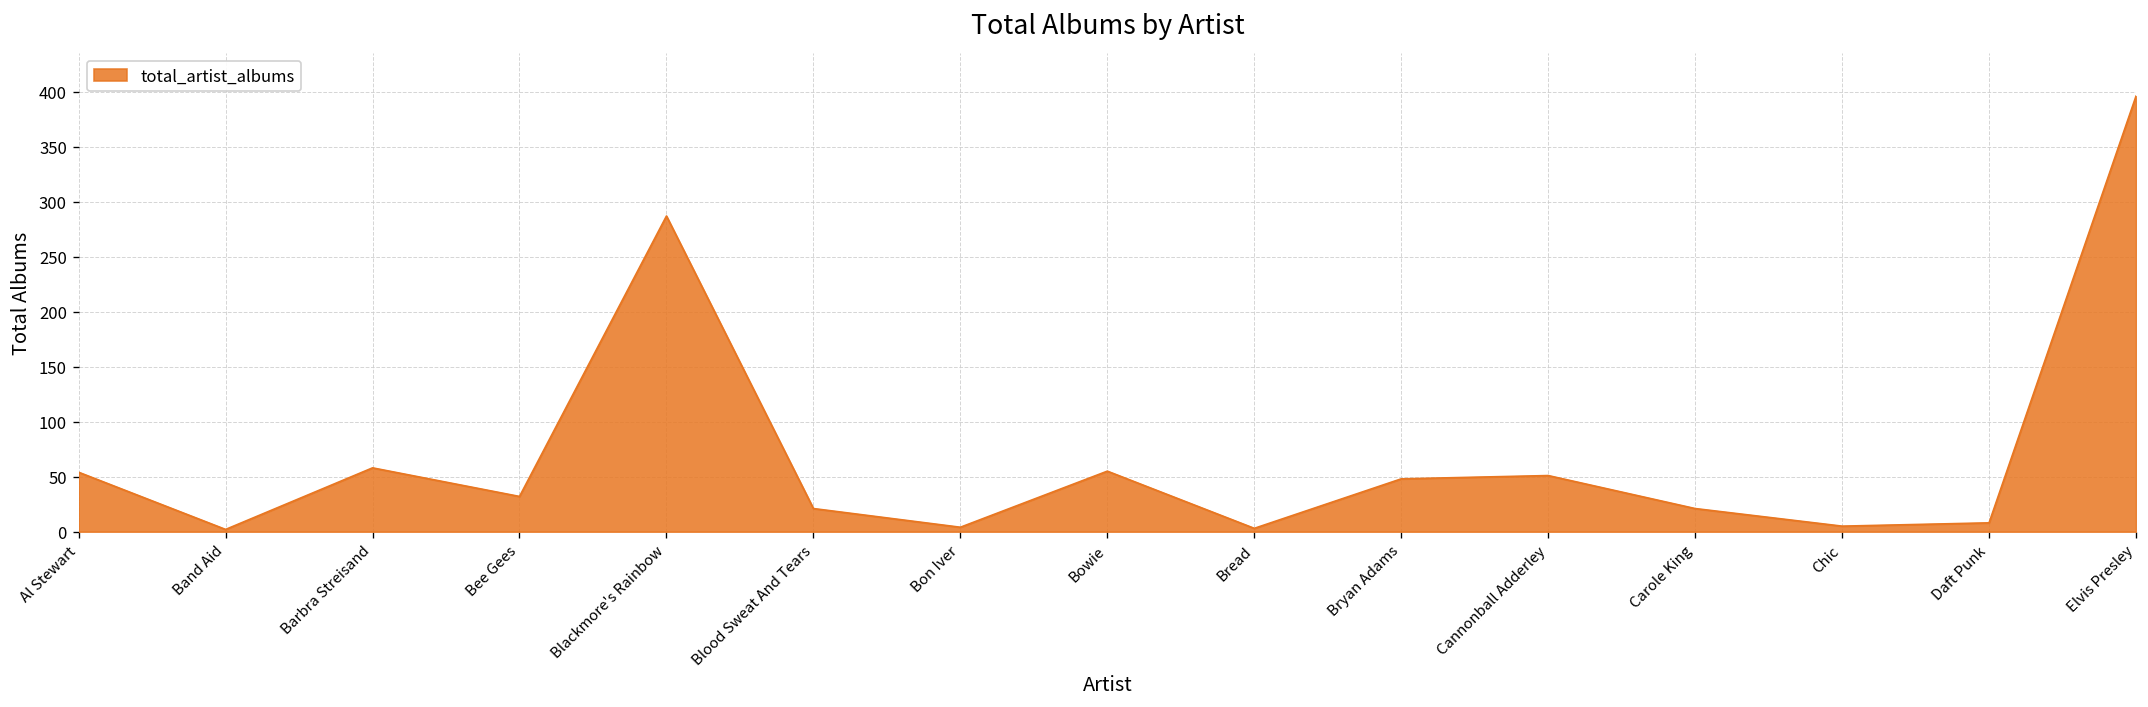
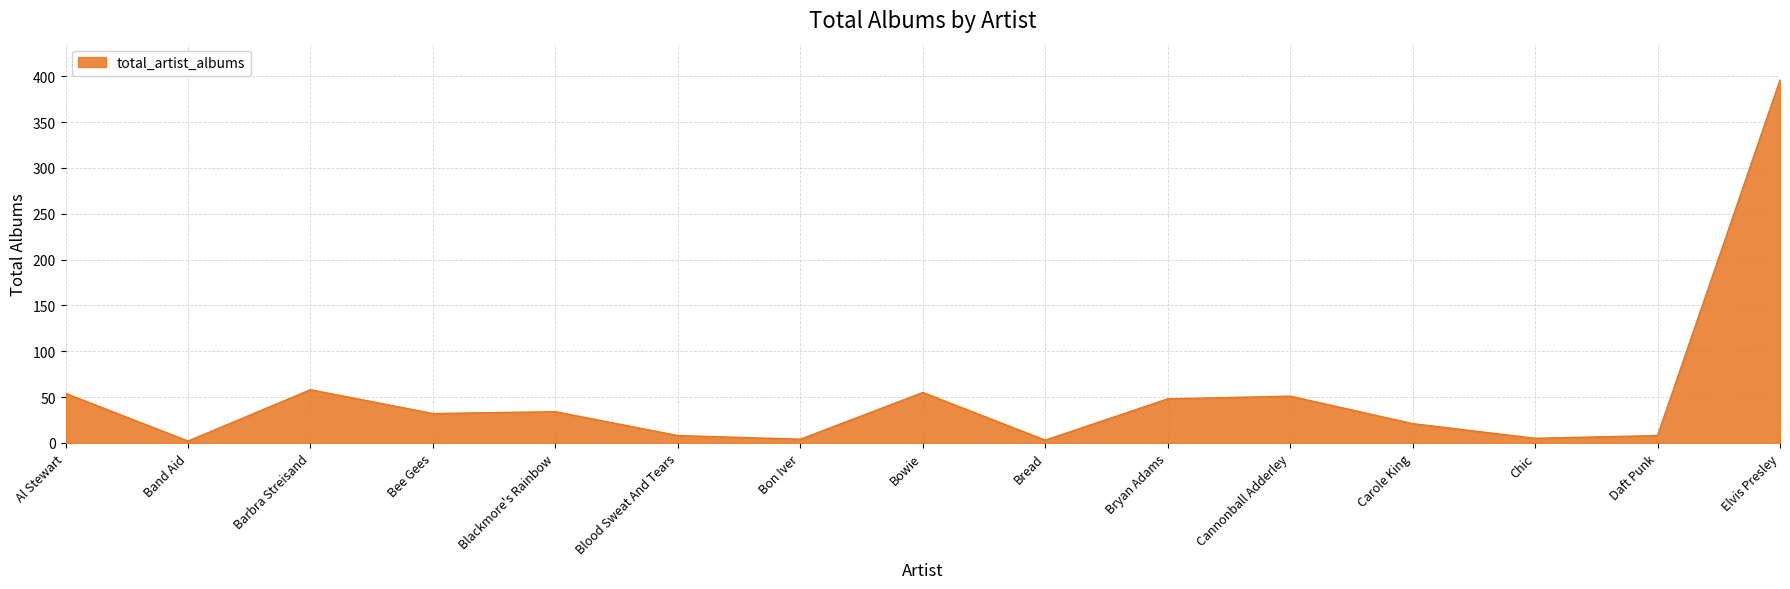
  {
    "Al Stewart": 50,
    "Band Aid": 0,
    "Barbra Streisand": 60,
    "Bee Gees": 30,
-   "Blackmore's Rainbow": 290,
-   "Blood Sweat And Tears": 20,
+   "Blackmore's Rainbow": 30,
+   "Blood Sweat And Tears": 10,
    "Bon Iver": 0,
    "Bowie": 60,
    "Bread": 0,
    "Bryan Adams": 50,
    "Cannonball Adderley": 50,
    "Carole King": 20,
    "Chic": 10,
    "Daft Punk": 10,
    "Elvis Presley": 400
  }
